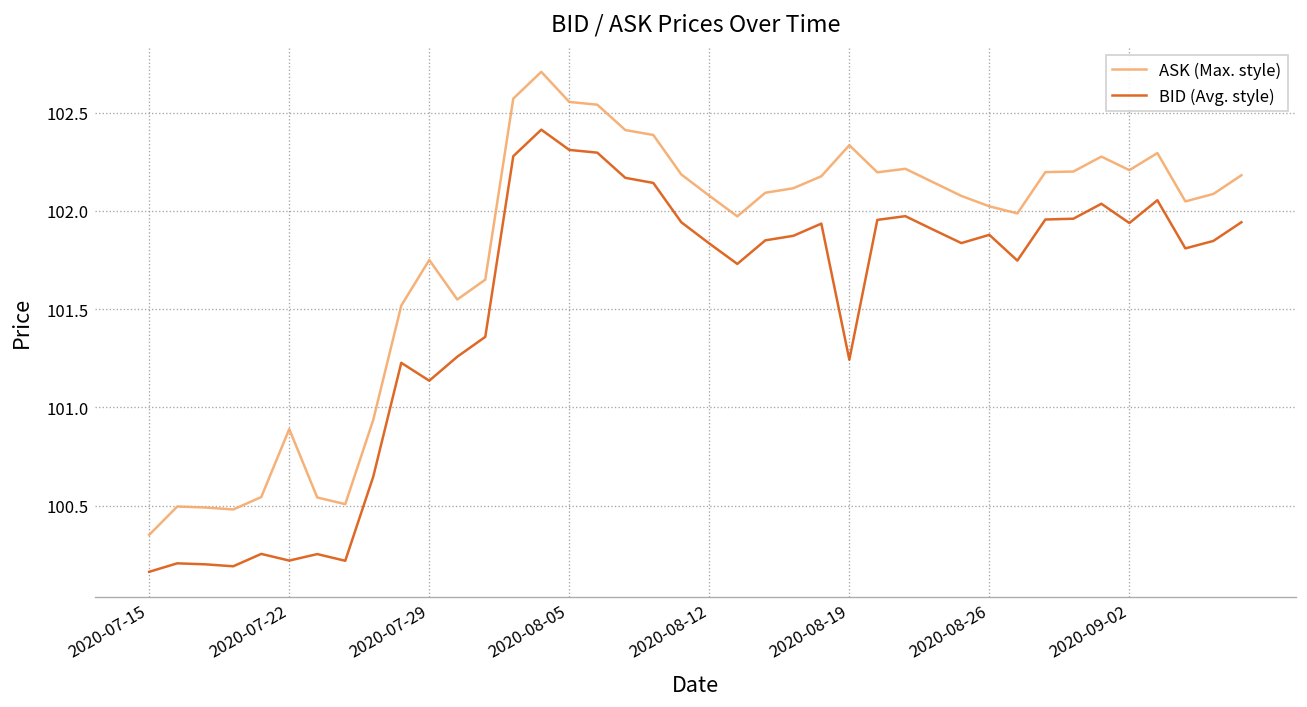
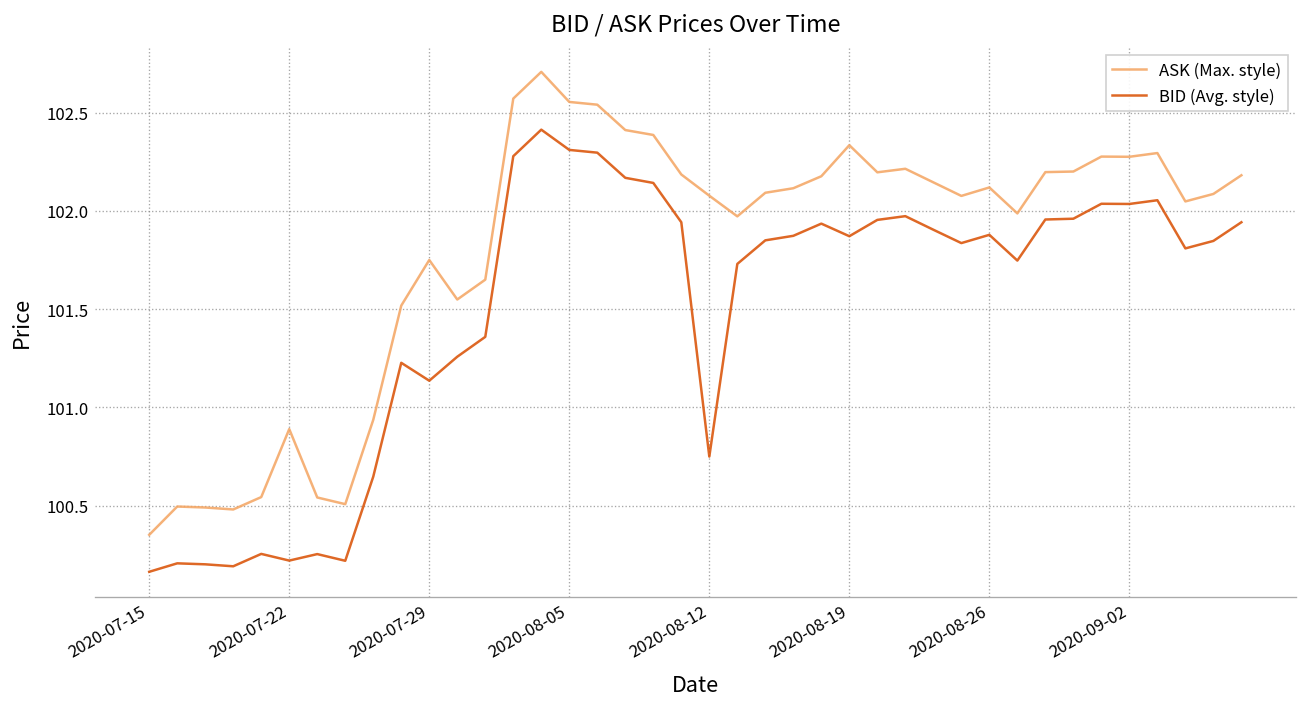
  {
    "ASK (Max. style)": {
      "2020-07-15": 100.35,
      "2020-07-22": 100.89,
      "2020-07-29": 101.75,
      "2020-08-05": 102.55,
      "2020-08-12": 102.08,
      "2020-08-19": 102.33,
-     "2020-08-26": 102.02,
-     "2020-09-02": 102.21
+     "2020-08-26": 102.12,
+     "2020-09-02": 102.28
    },
    "BID (Avg. style)": {
      "2020-07-15": 100.16,
      "2020-07-22": 100.22,
      "2020-07-29": 101.14,
      "2020-08-05": 102.31,
-     "2020-08-12": 101.83,
-     "2020-08-19": 101.24,
+     "2020-08-12": 100.75,
+     "2020-08-19": 101.87,
      "2020-08-26": 101.88,
-     "2020-09-02": 101.94
+     "2020-09-02": 102.04
    }
  }
